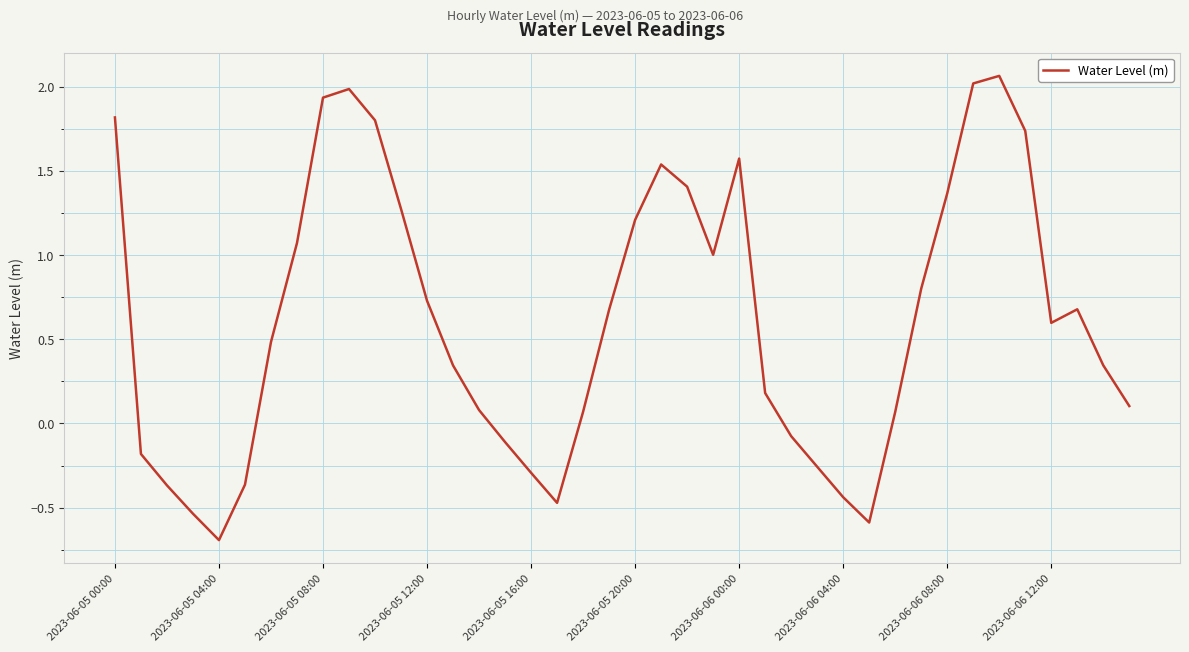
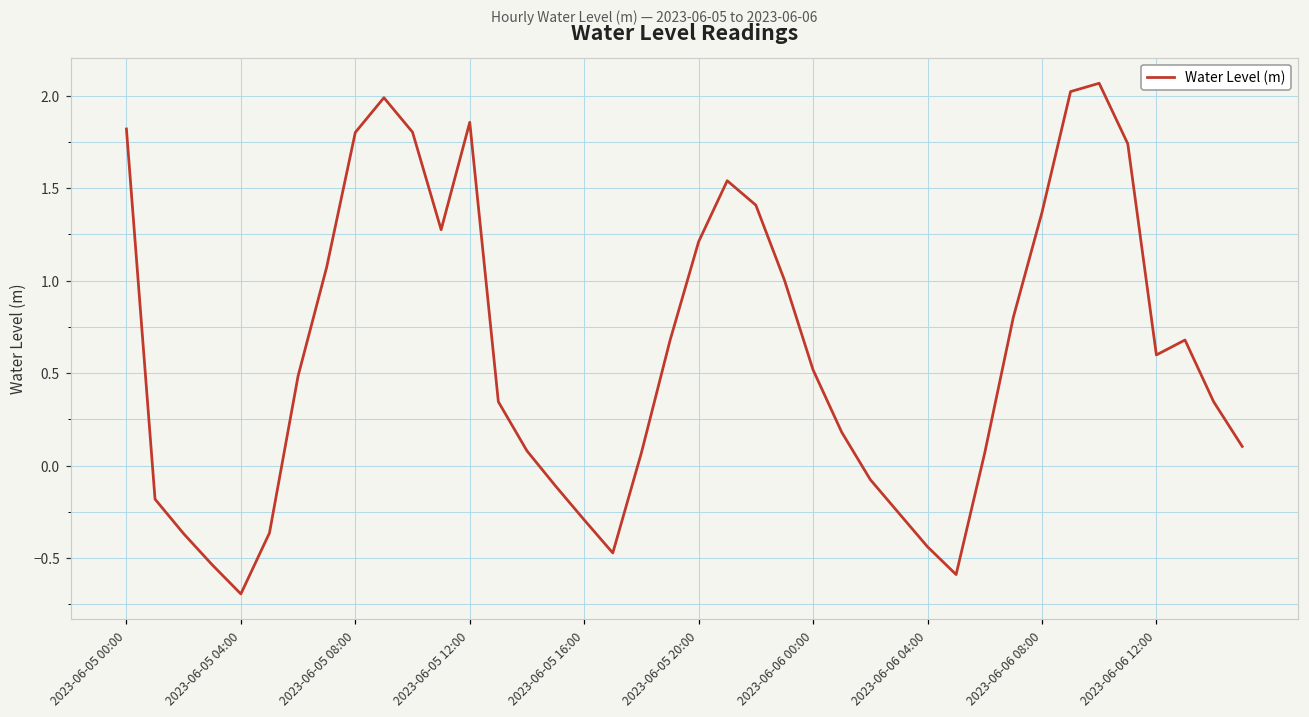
  {
    "2023-06-05 00:00": 1.82,
    "2023-06-05 04:00": -0.69,
-   "2023-06-05 08:00": 1.94,
-   "2023-06-05 12:00": 0.73,
+   "2023-06-05 08:00": 1.80,
+   "2023-06-05 12:00": 1.86,
    "2023-06-05 16:00": -0.29,
    "2023-06-05 20:00": 1.21,
-   "2023-06-06 00:00": 1.58,
+   "2023-06-06 00:00": 0.52,
    "2023-06-06 04:00": -0.44,
    "2023-06-06 08:00": 1.37,
    "2023-06-06 12:00": 0.60
  }
